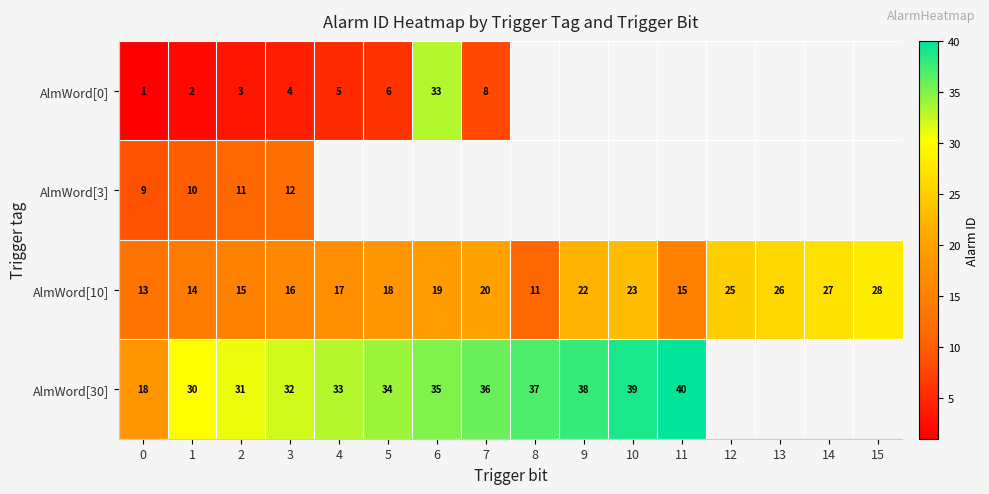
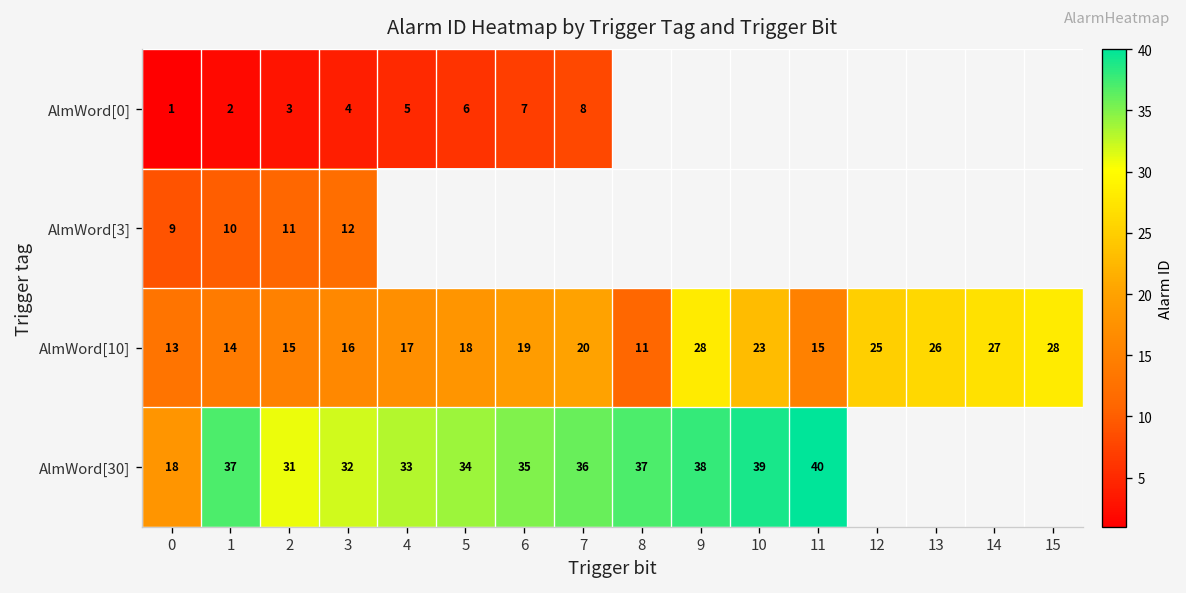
  {
    "AlmWord[0]": {
      "0": 1,
      "1": 2,
      "2": 3,
      "3": 4,
      "4": 5,
      "5": 6,
-     "6": 33,
+     "6": 7,
      "7": 8
    },
    "AlmWord[3]": {
      "0": 9,
      "1": 10,
      "2": 11,
      "3": 12
    },
    "AlmWord[10]": {
      "0": 13,
      "1": 14,
      "2": 15,
      "3": 16,
      "4": 17,
      "5": 18,
      "6": 19,
      "7": 20,
      "8": 11,
-     "9": 22,
+     "9": 28,
      "10": 23,
      "11": 15,
      "12": 25,
      "13": 26,
      "14": 27,
      "15": 28
    },
    "AlmWord[30]": {
      "0": 18,
-     "1": 30,
+     "1": 37,
      "2": 31,
      "3": 32,
      "4": 33,
      "5": 34,
      "6": 35,
      "7": 36,
      "8": 37,
      "9": 38,
      "10": 39,
      "11": 40
    }
  }
